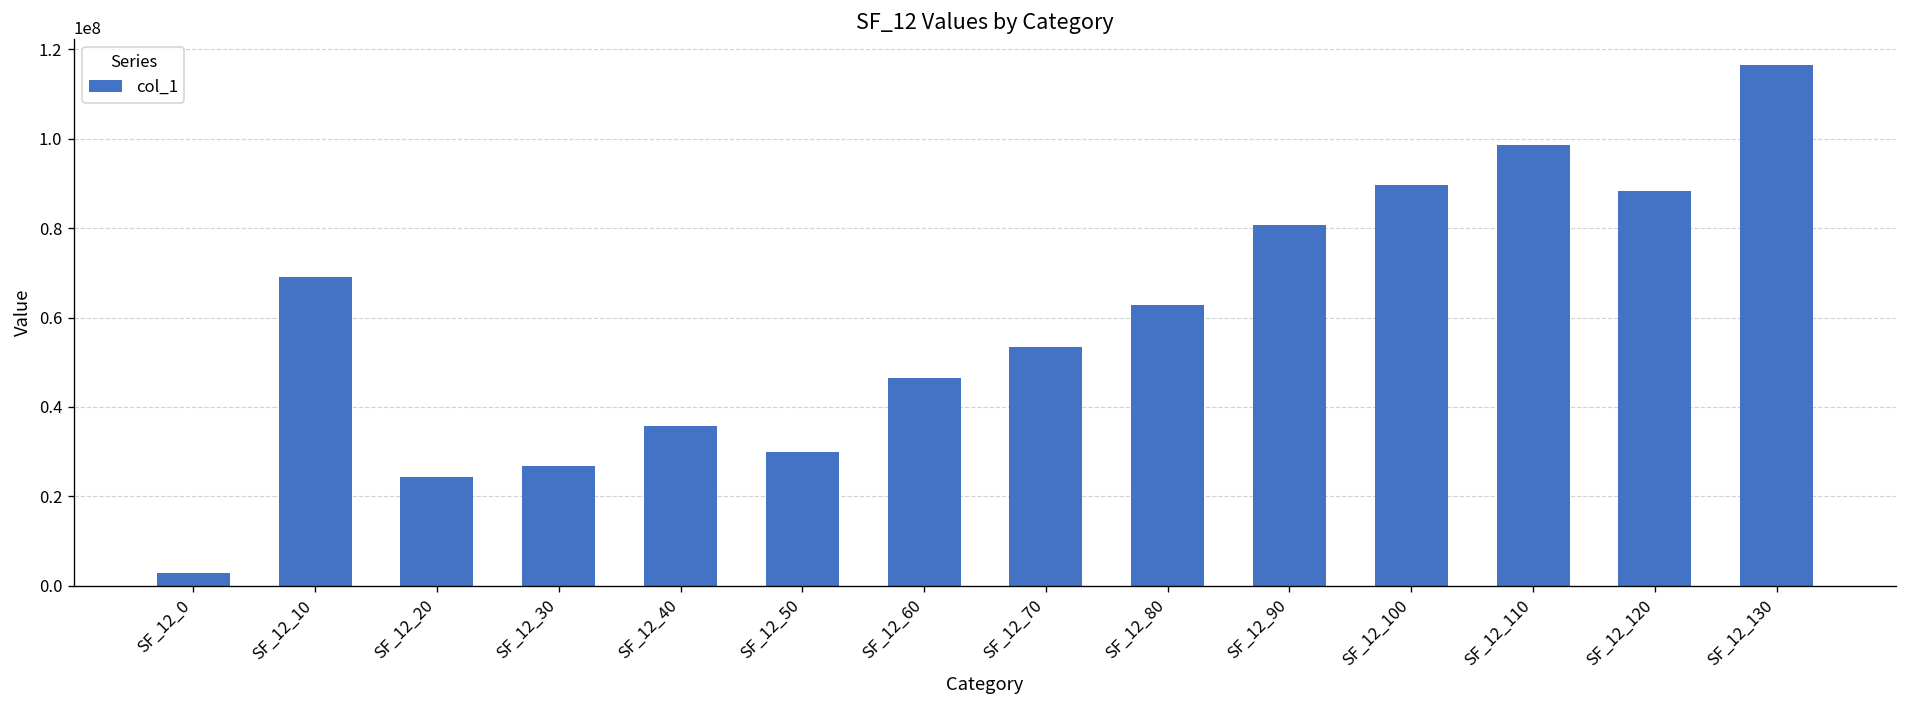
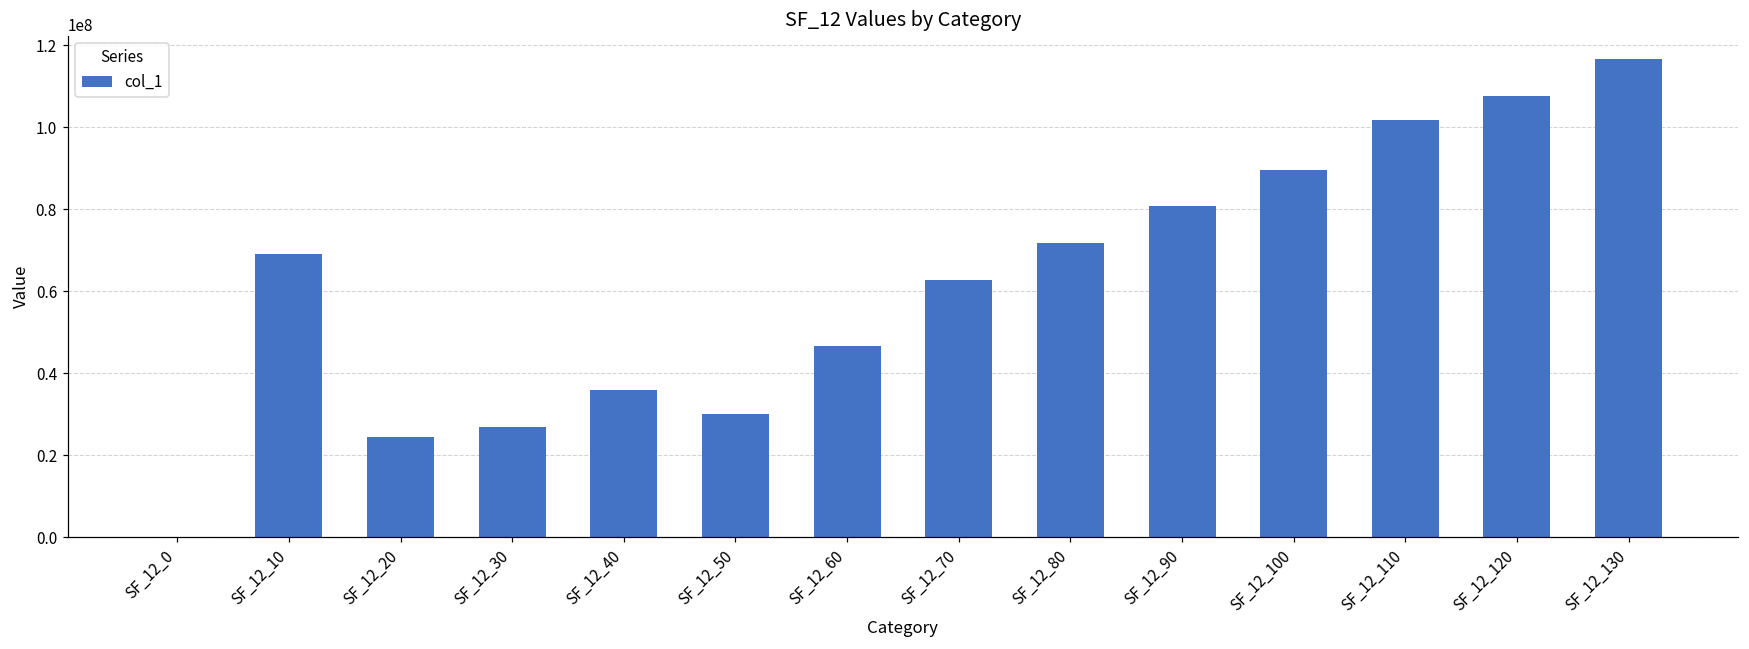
  {
-   "SF_12_0": 3000000,
+   "SF_12_0": 0,
    "SF_12_10": 69000000,
    "SF_12_20": 24000000,
    "SF_12_30": 27000000,
    "SF_12_40": 36000000,
    "SF_12_50": 30000000,
    "SF_12_60": 47000000,
-   "SF_12_70": 53000000,
-   "SF_12_80": 63000000,
+   "SF_12_70": 63000000,
+   "SF_12_80": 72000000,
    "SF_12_90": 81000000,
    "SF_12_100": 90000000,
-   "SF_12_110": 99000000,
-   "SF_12_120": 88000000,
+   "SF_12_110": 102000000,
+   "SF_12_120": 108000000,
    "SF_12_130": 116000000
  }
